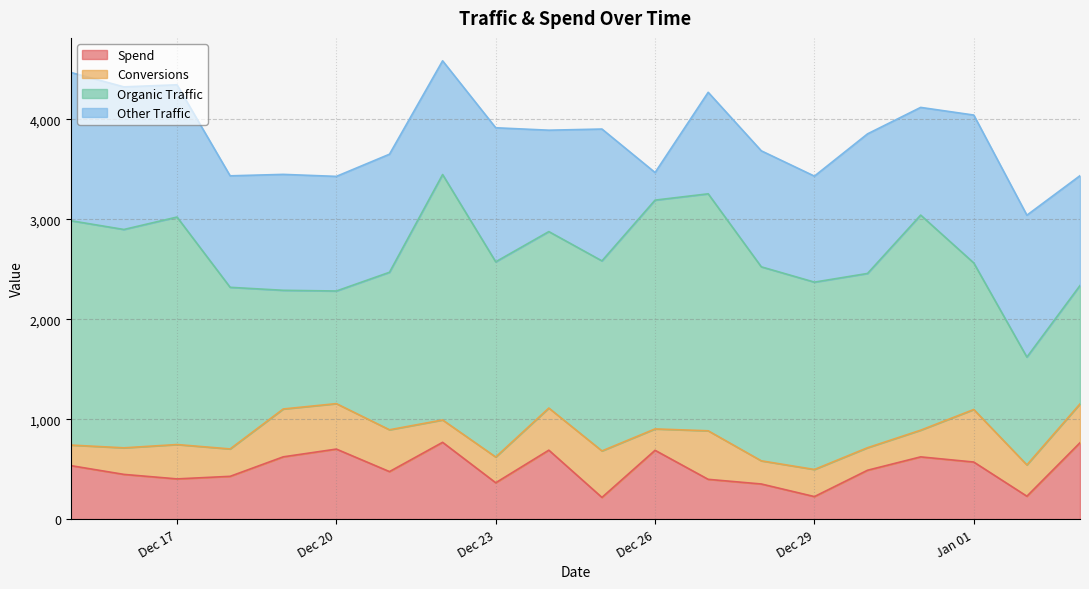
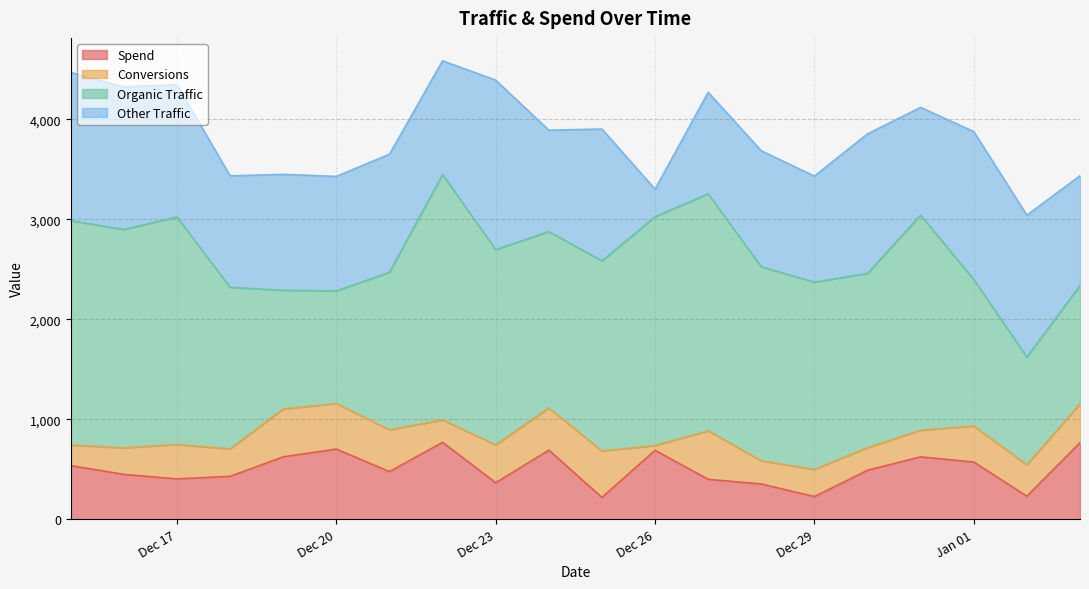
  {
    "Spend": {
      "Dec 17": "400",
      "Dec 20": "700",
      "Dec 23": "400",
      "Dec 26": "700",
      "Dec 29": "200",
      "Jan 01": "600"
    },
    "Conversions": {
      "Dec 17": "300",
      "Dec 20": "500",
-     "Dec 23": "300",
-     "Dec 26": "200",
+     "Dec 23": "400",
+     "Dec 26": "0",
      "Dec 29": "300",
-     "Jan 01": "500"
+     "Jan 01": "400"
    },
    "Organic Traffic": {
      "Dec 17": "2,300",
      "Dec 20": "1,100",
      "Dec 23": "2,000",
      "Dec 26": "2,300",
      "Dec 29": "1,900",
      "Jan 01": "1,500"
    },
    "Other Traffic": {
      "Dec 20": "1,100",
-     "Dec 23": "1,300",
+     "Dec 23": "1,700",
      "Dec 26": "300",
      "Dec 29": "1,100",
      "Jan 01": "1,500"
    }
  }
